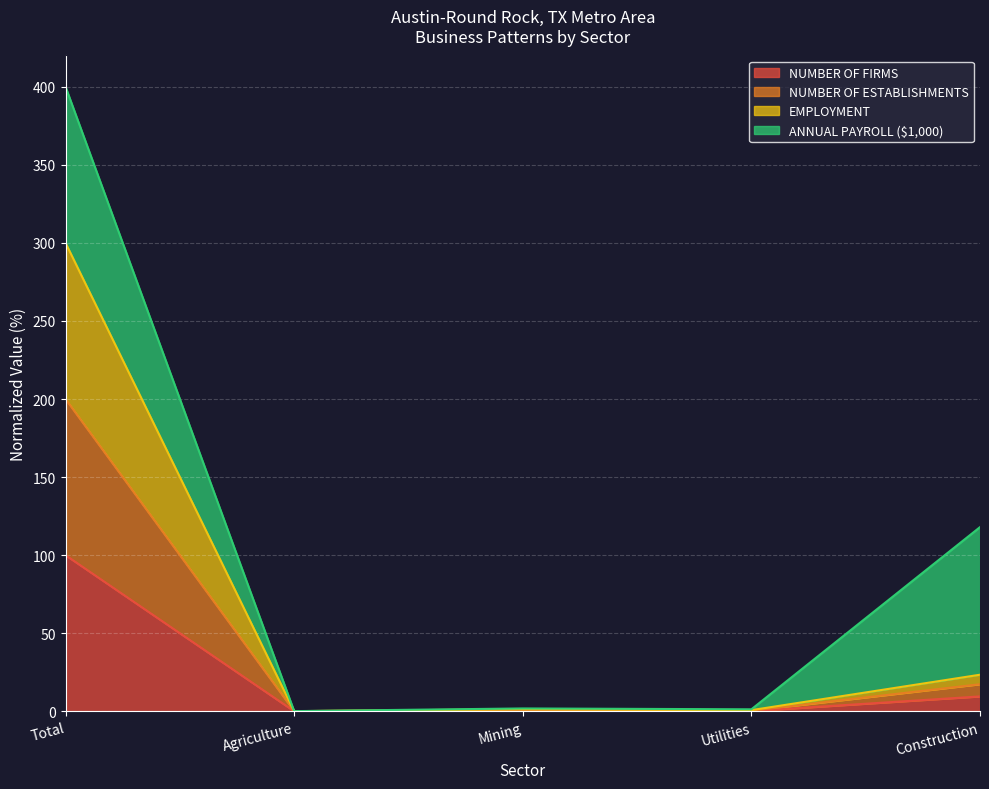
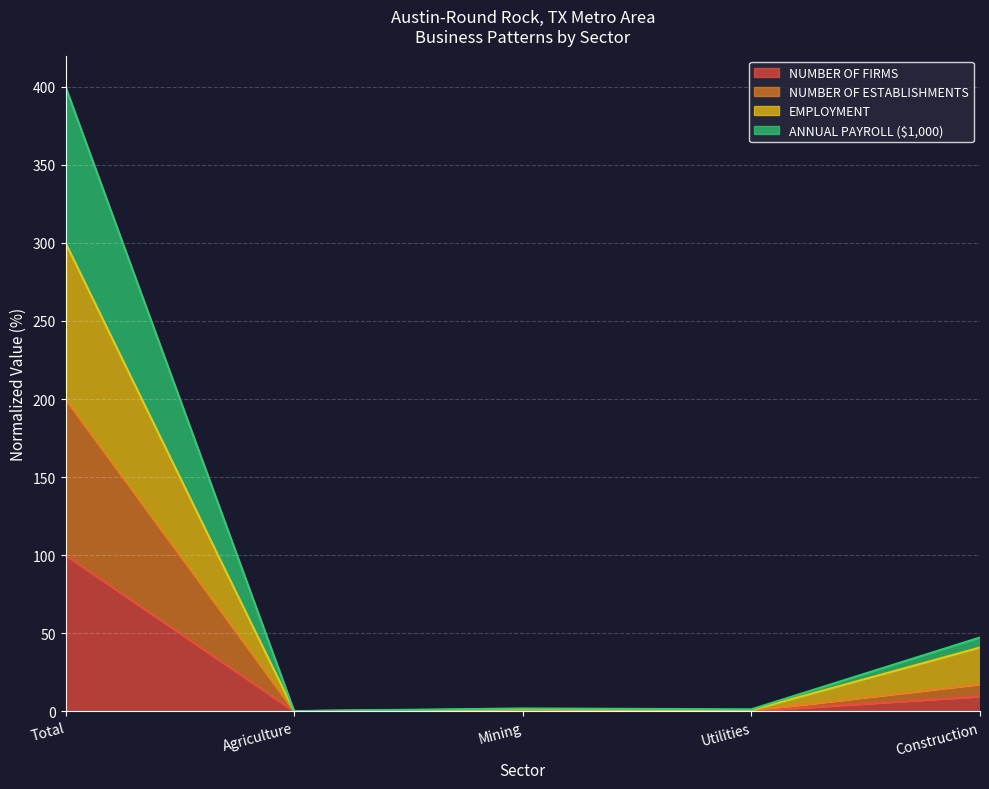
  {
    "EMPLOYMENT": {
      "Total": 100,
-     "Construction": 6
+     "Construction": 23
    },
    "ANNUAL PAYROLL ($1,000)": {
      "Total": 100,
-     "Construction": 95
+     "Construction": 6
    }
  }
